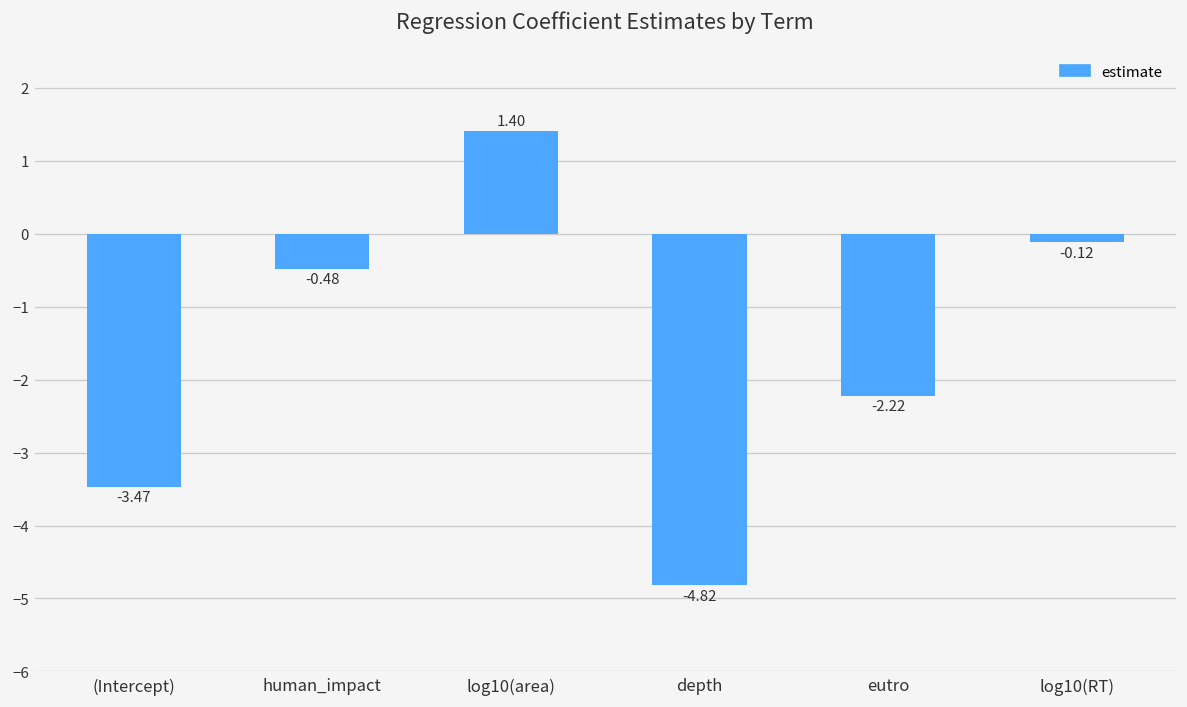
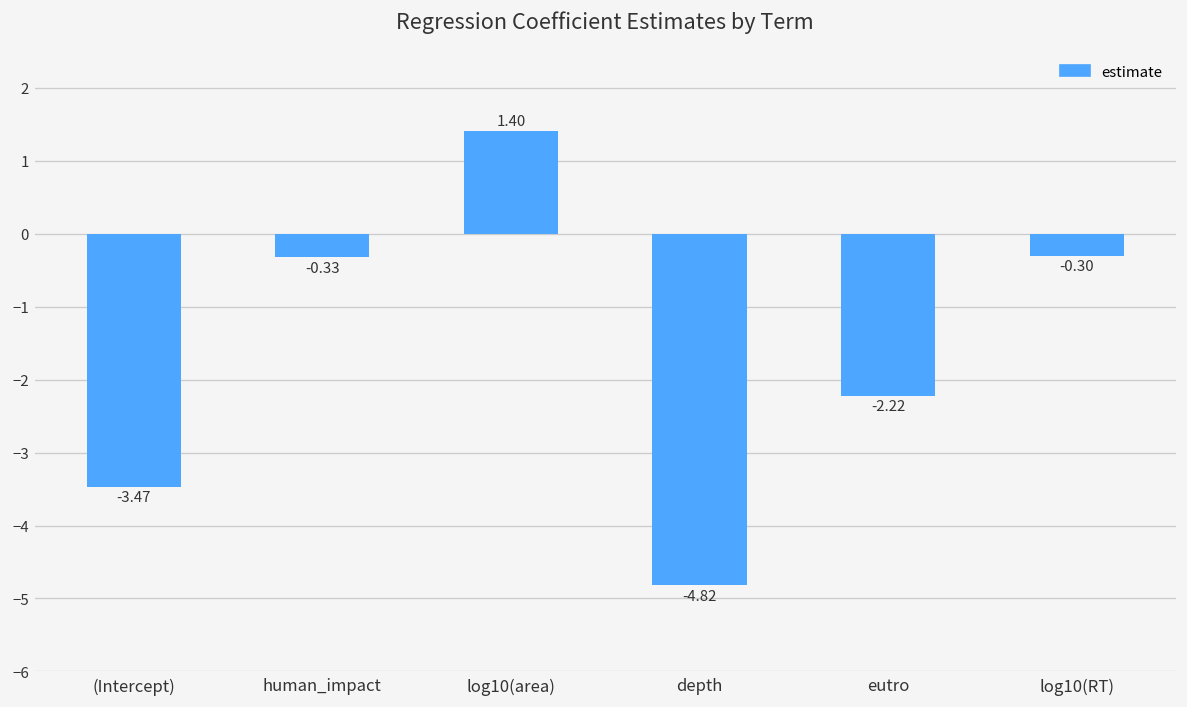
  {
    "(Intercept)": -3.47,
-   "human_impact": -0.48,
+   "human_impact": -0.33,
    "log10(area)": 1.40,
    "depth": -4.82,
    "eutro": -2.22,
-   "log10(RT)": -0.12
+   "log10(RT)": -0.30
  }
